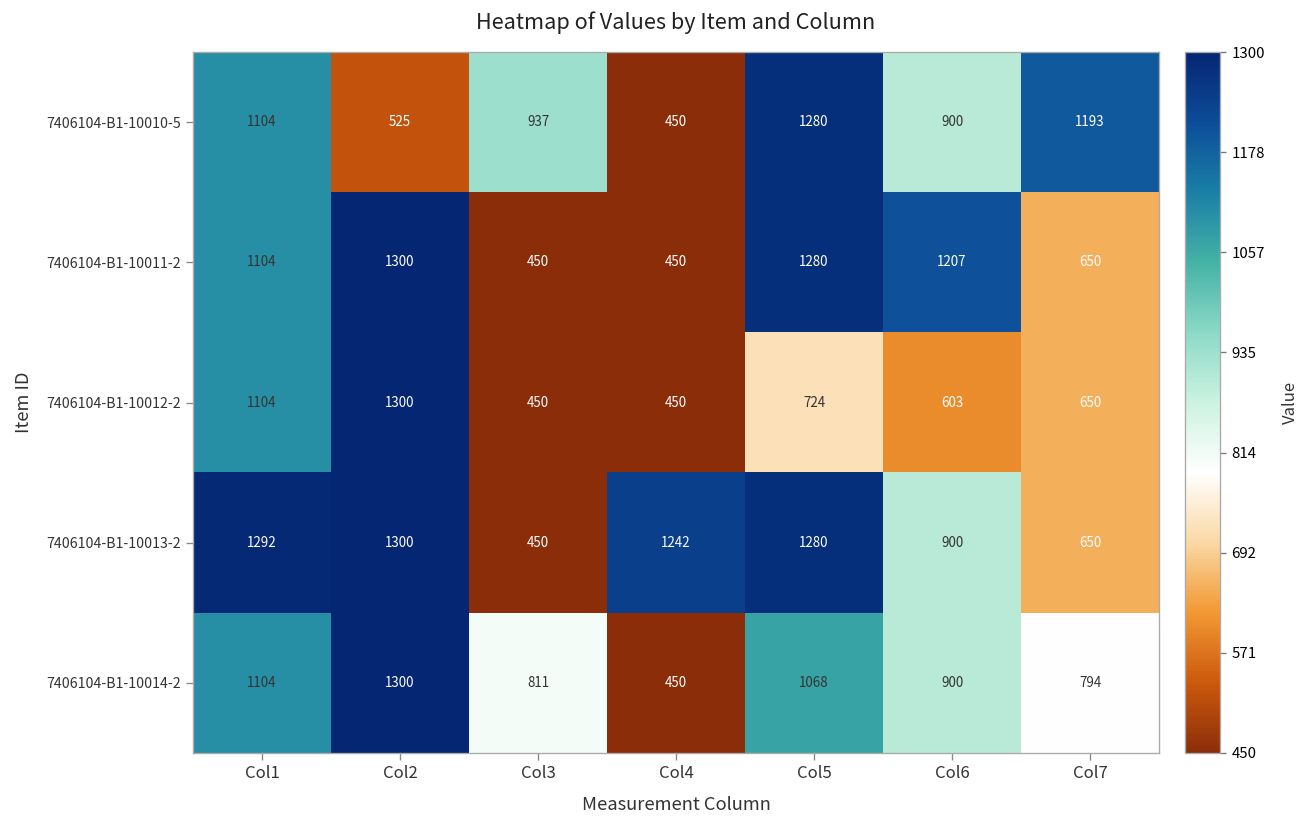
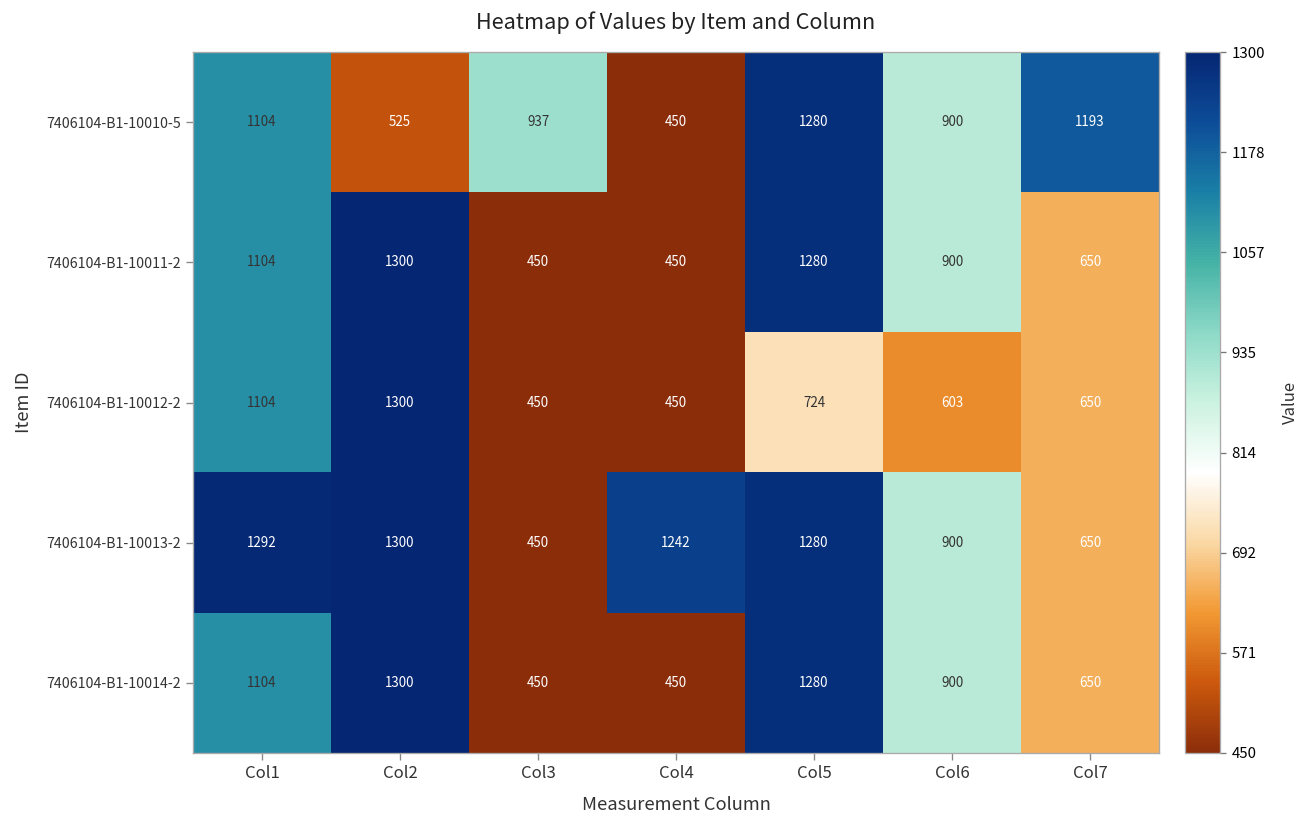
  {
    "7406104-B1-10010-5": {
      "Col1": 1104,
      "Col2": 525,
      "Col3": 937,
      "Col4": 450,
      "Col5": 1280,
      "Col6": 900,
      "Col7": 1193
    },
    "7406104-B1-10011-2": {
      "Col1": 1104,
      "Col2": 1300,
      "Col3": 450,
      "Col4": 450,
      "Col5": 1280,
-     "Col6": 1207,
+     "Col6": 900,
      "Col7": 650
    },
    "7406104-B1-10012-2": {
      "Col1": 1104,
      "Col2": 1300,
      "Col3": 450,
      "Col4": 450,
      "Col5": 724,
      "Col6": 603,
      "Col7": 650
    },
    "7406104-B1-10013-2": {
      "Col1": 1292,
      "Col2": 1300,
      "Col3": 450,
      "Col4": 1242,
      "Col5": 1280,
      "Col6": 900,
      "Col7": 650
    },
    "7406104-B1-10014-2": {
      "Col1": 1104,
      "Col2": 1300,
-     "Col3": 811,
+     "Col3": 450,
      "Col4": 450,
-     "Col5": 1068,
+     "Col5": 1280,
      "Col6": 900,
-     "Col7": 794
+     "Col7": 650
    }
  }
